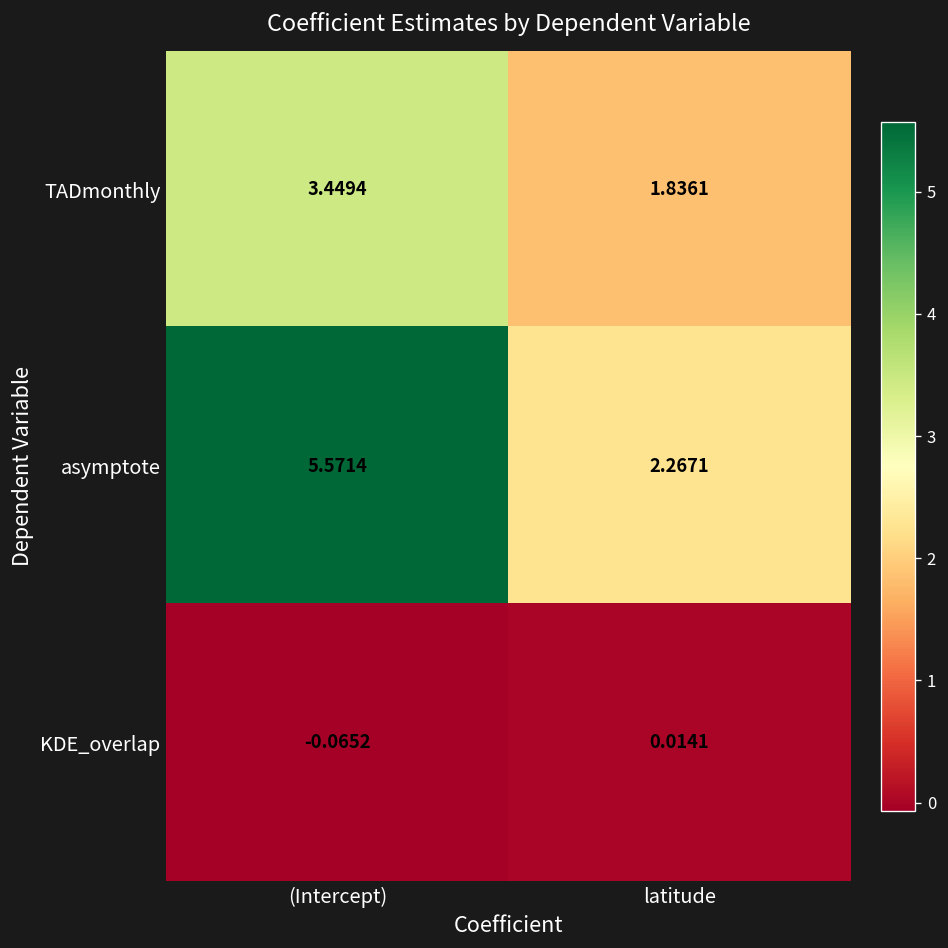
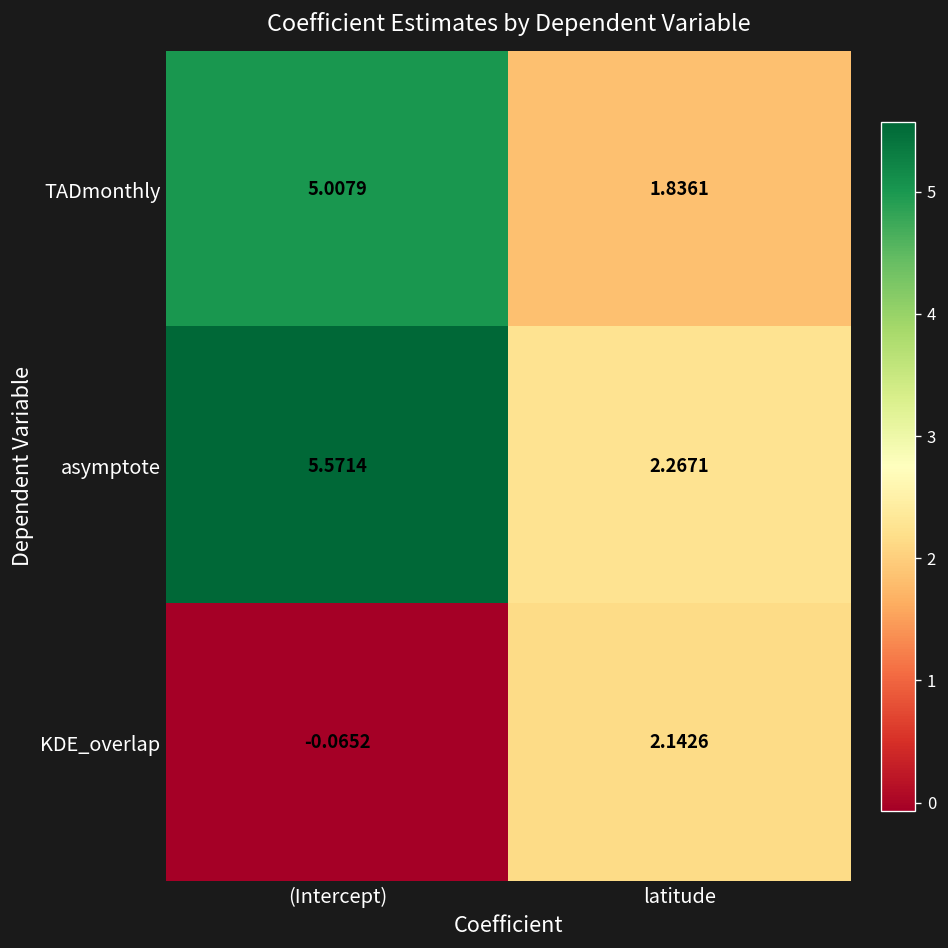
  {
    "TADmonthly": {
-     "(Intercept)": 3.4494,
+     "(Intercept)": 5.0079,
      "latitude": 1.8361
    },
    "asymptote": {
      "(Intercept)": 5.5714,
      "latitude": 2.2671
    },
    "KDE_overlap": {
      "(Intercept)": -0.0652,
-     "latitude": 0.0141
+     "latitude": 2.1426
    }
  }
